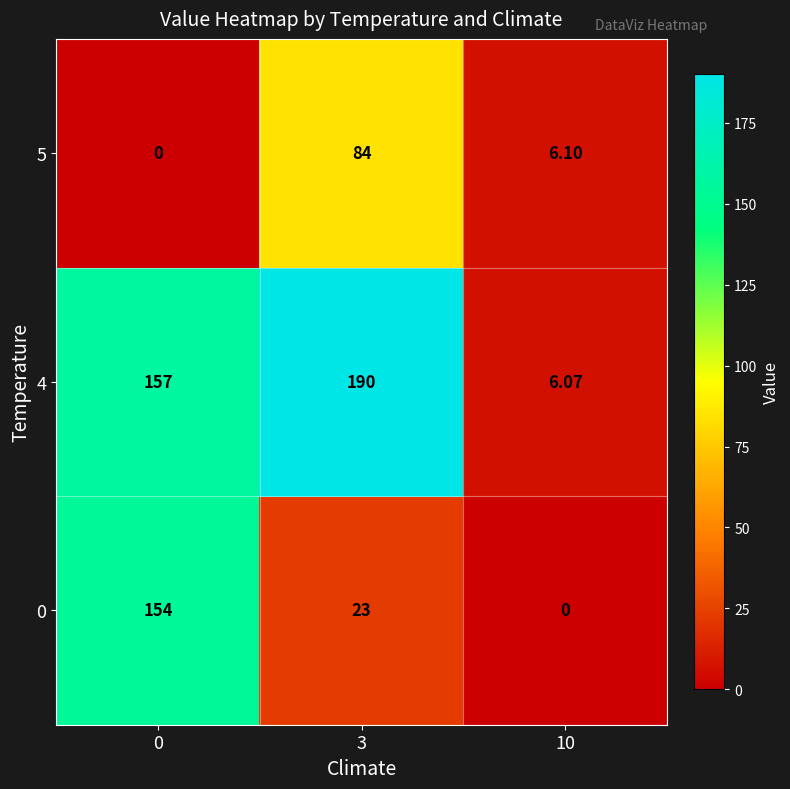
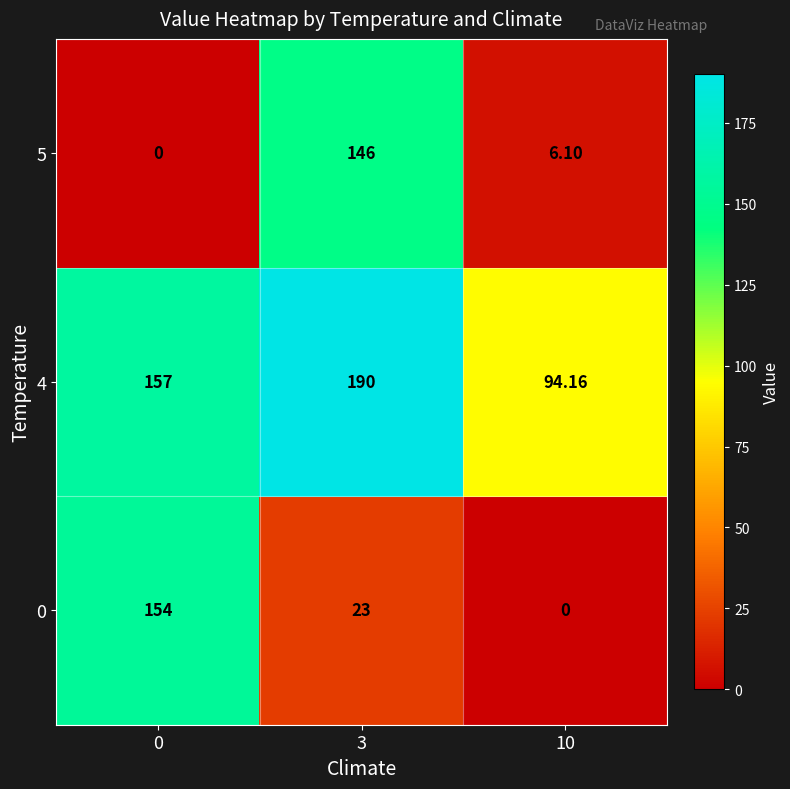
  {
    "5": {
      "0": 0,
-     "3": 84,
+     "3": 146,
      "10": 6.10
    },
    "4": {
      "0": 157,
      "3": 190,
-     "10": 6.07
+     "10": 94.16
    },
    "0": {
      "0": 154,
      "3": 23,
      "10": 0
    }
  }
